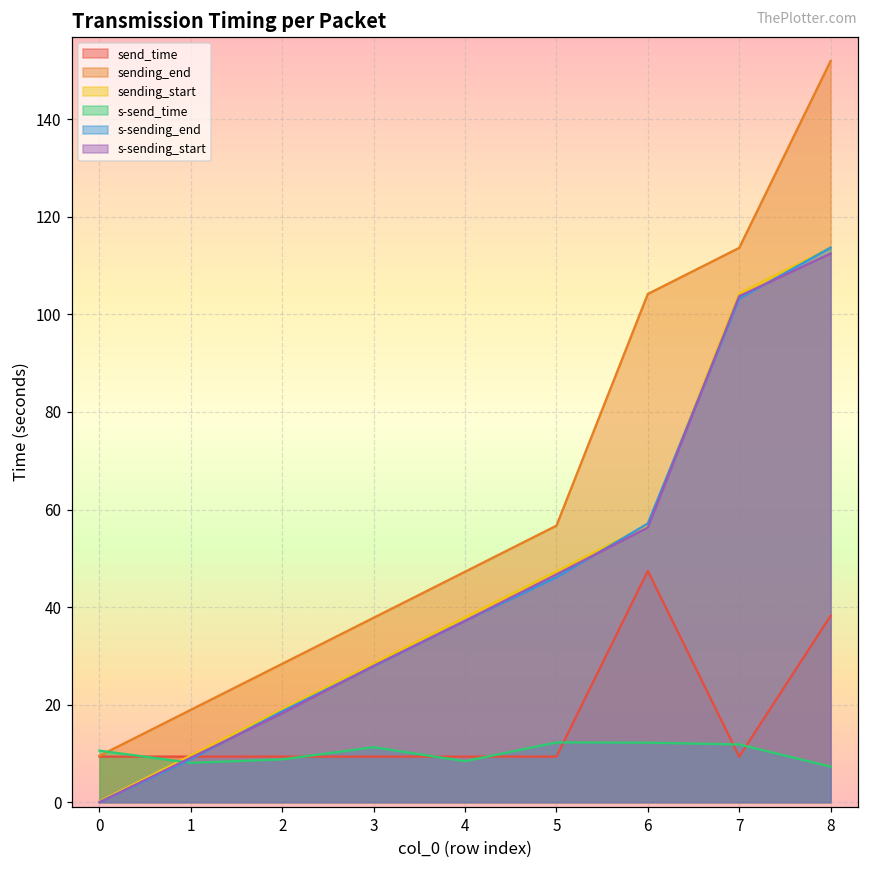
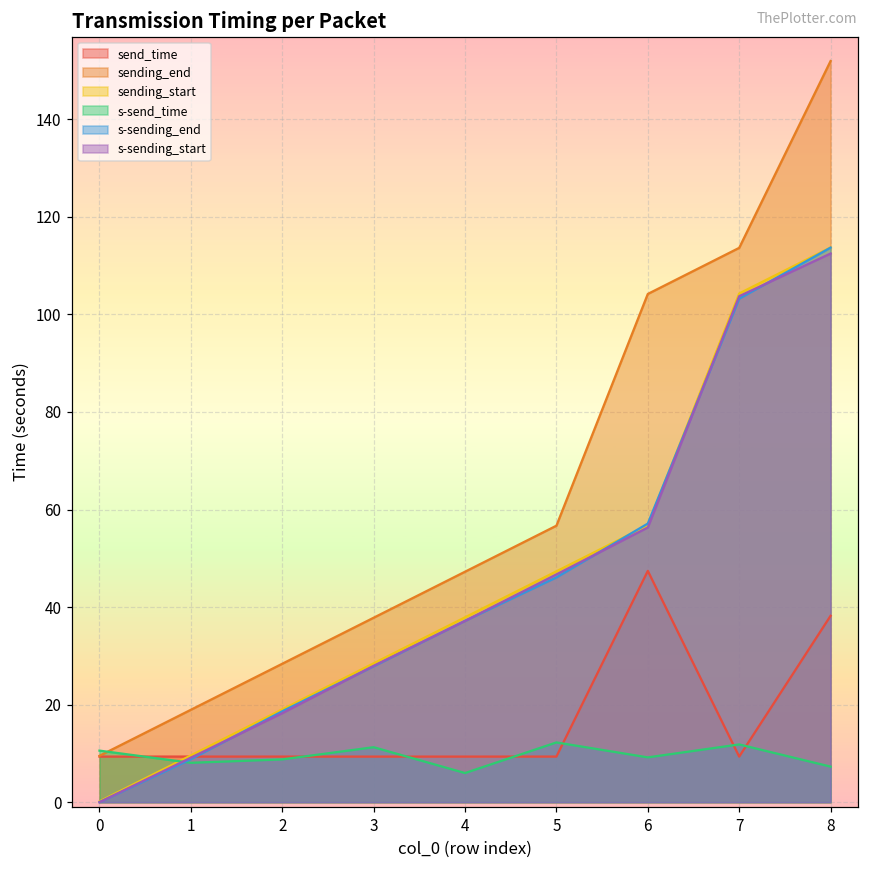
  {
    "s-send_time": {
      "0": 11,
      "1": 8,
      "2": 9,
      "3": 11,
-     "4": 8,
+     "4": 6,
      "5": 12,
-     "6": 12,
+     "6": 9,
      "7": 12,
      "8": 7
    },
    "s-sending_end": {
      "5": 46
    },
    "s-sending_start": {
      "5": 47,
      "8": 112
    }
  }
